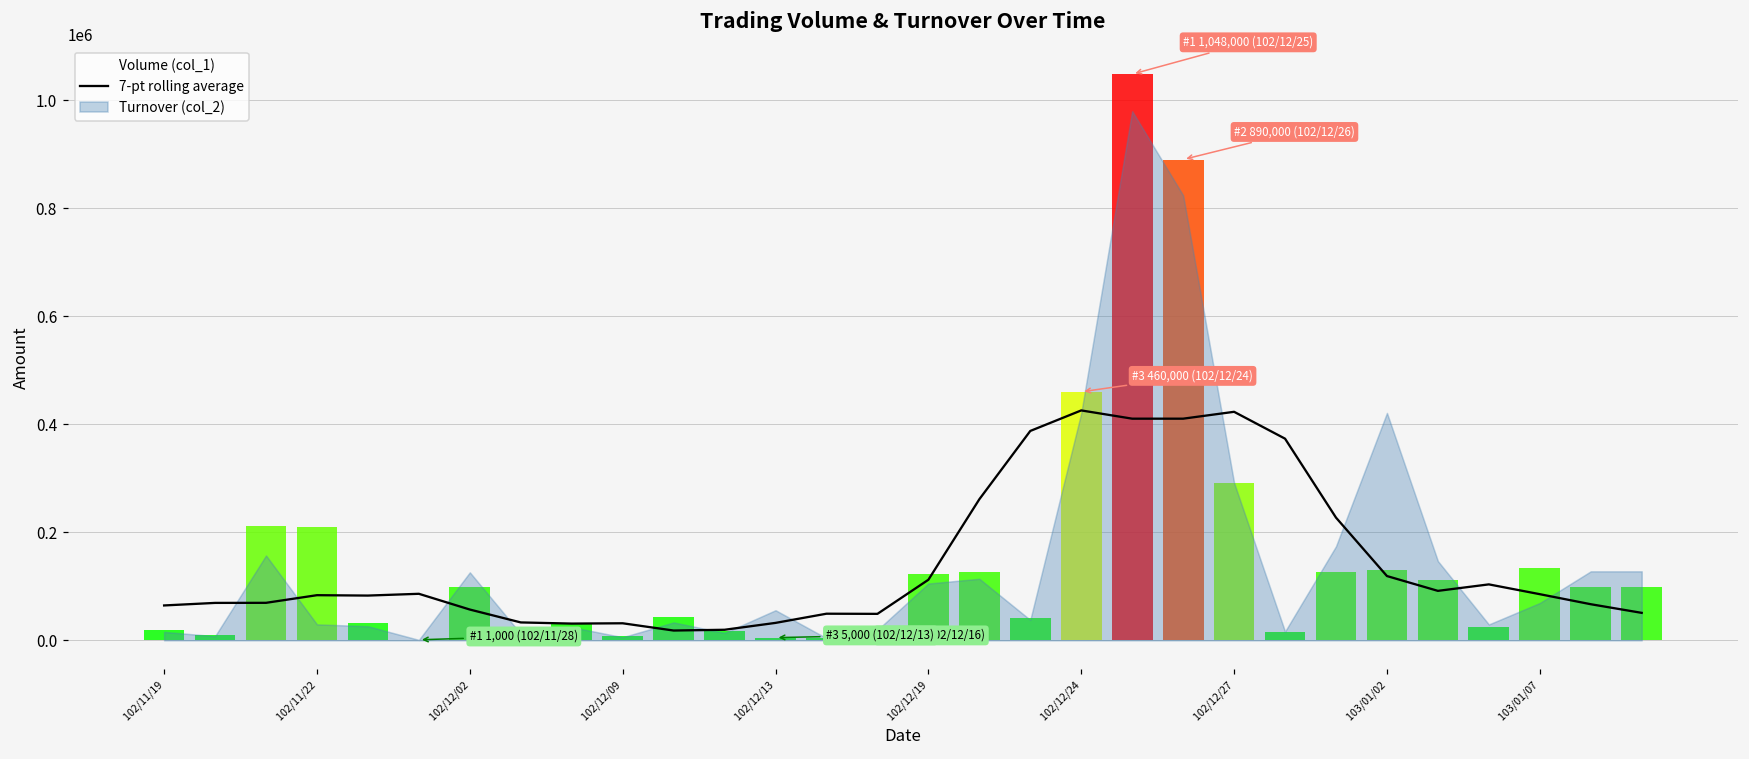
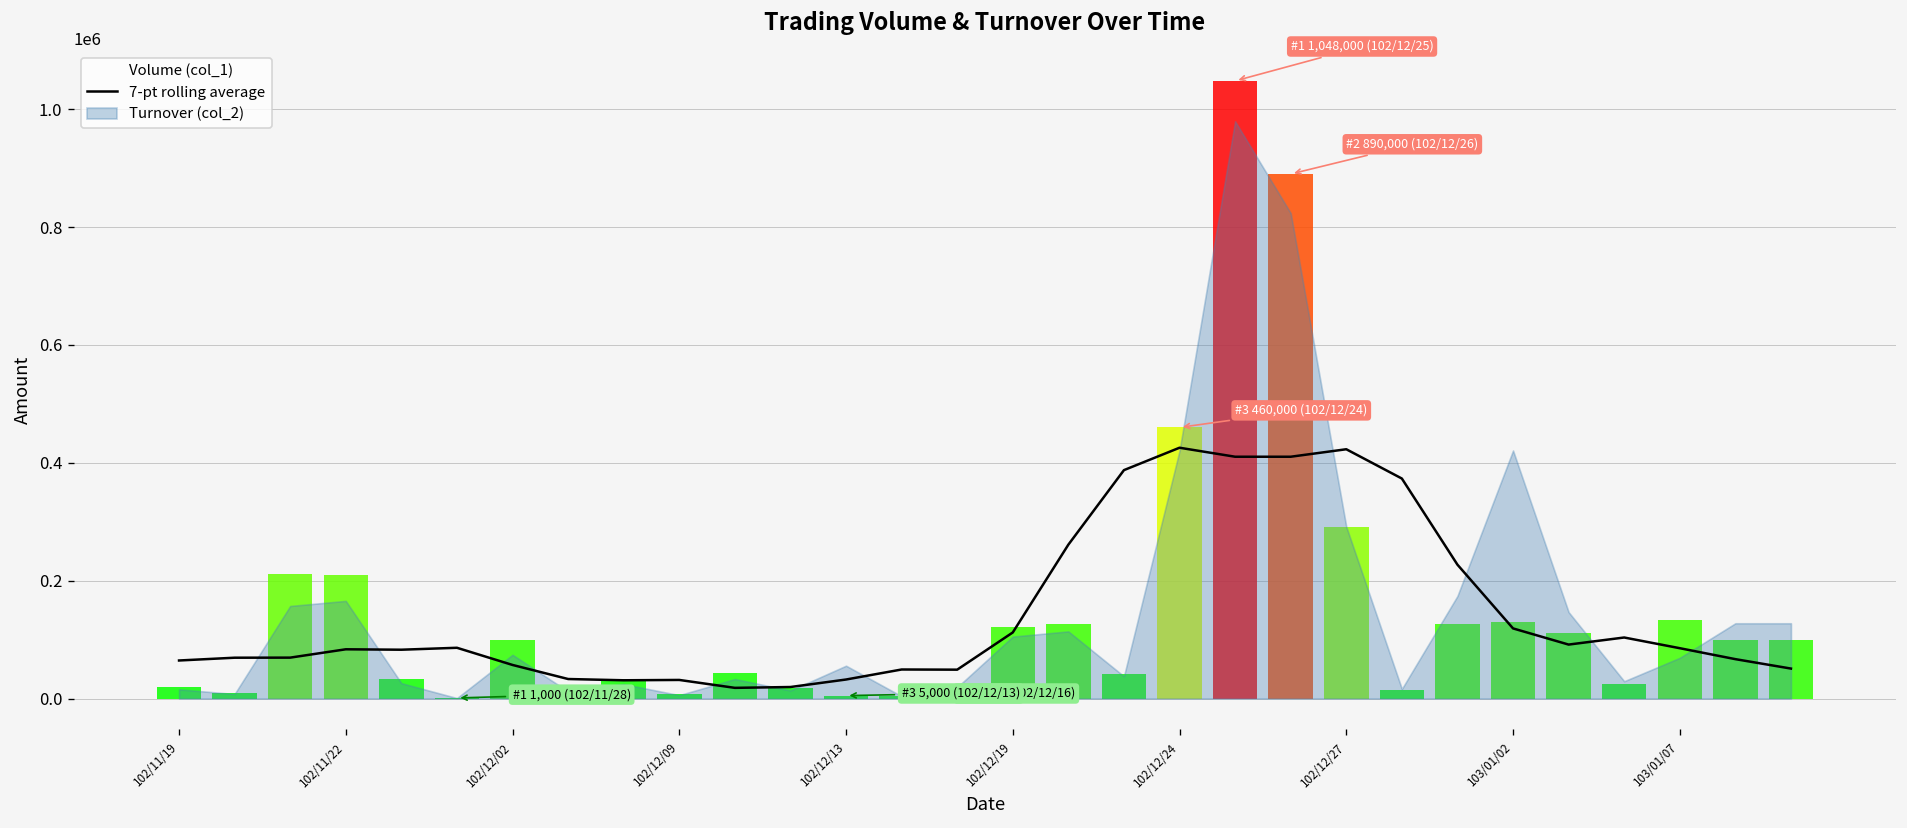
  {
    "7-pt rolling average": {
      "102/11/19": 60000,
      "102/11/22": 80000,
      "102/12/02": 60000,
      "102/12/09": 30000,
      "102/12/13": 30000,
      "102/12/19": 110000,
      "102/12/27": 420000,
      "103/01/02": 120000,
      "103/01/07": 90000
    },
    "Turnover (col_2)": {
-     "102/11/22": 30000,
-     "102/12/02": 130000,
+     "102/11/22": 170000,
+     "102/12/02": 70000,
      "102/12/13": 60000,
      "102/12/19": 110000,
      "103/01/02": 420000,
      "103/01/07": 70000
    }
  }
